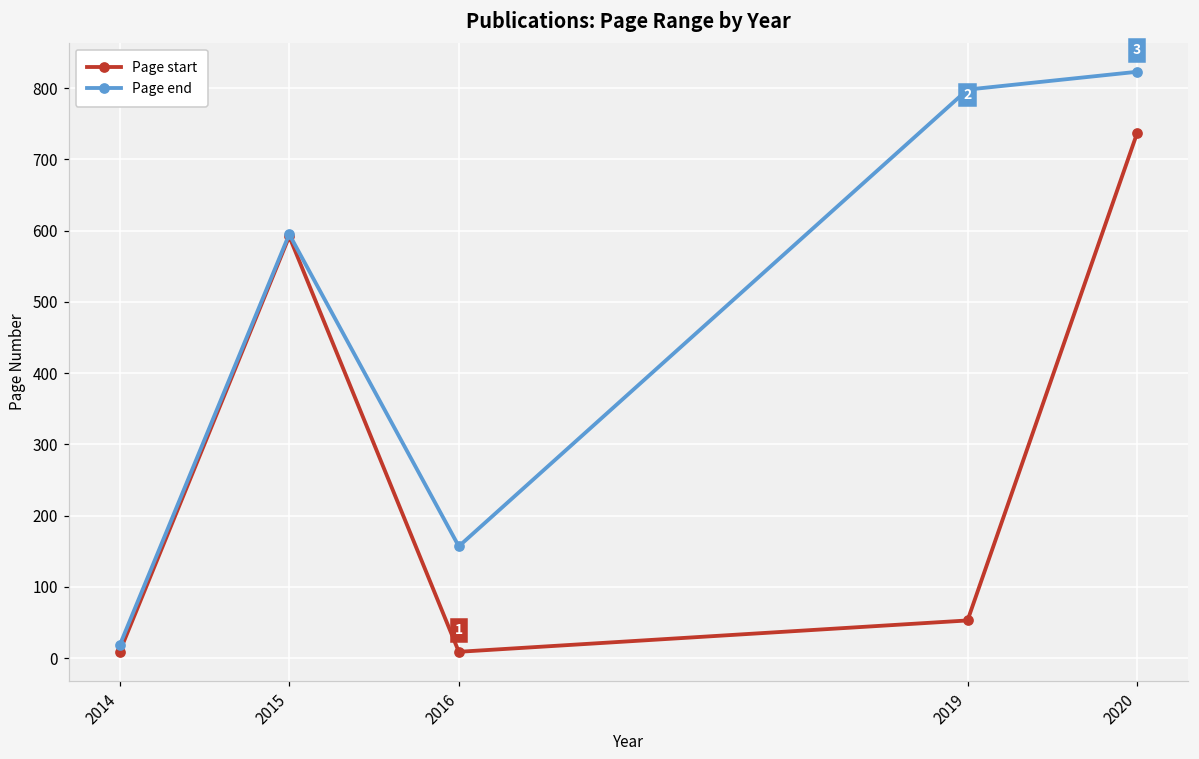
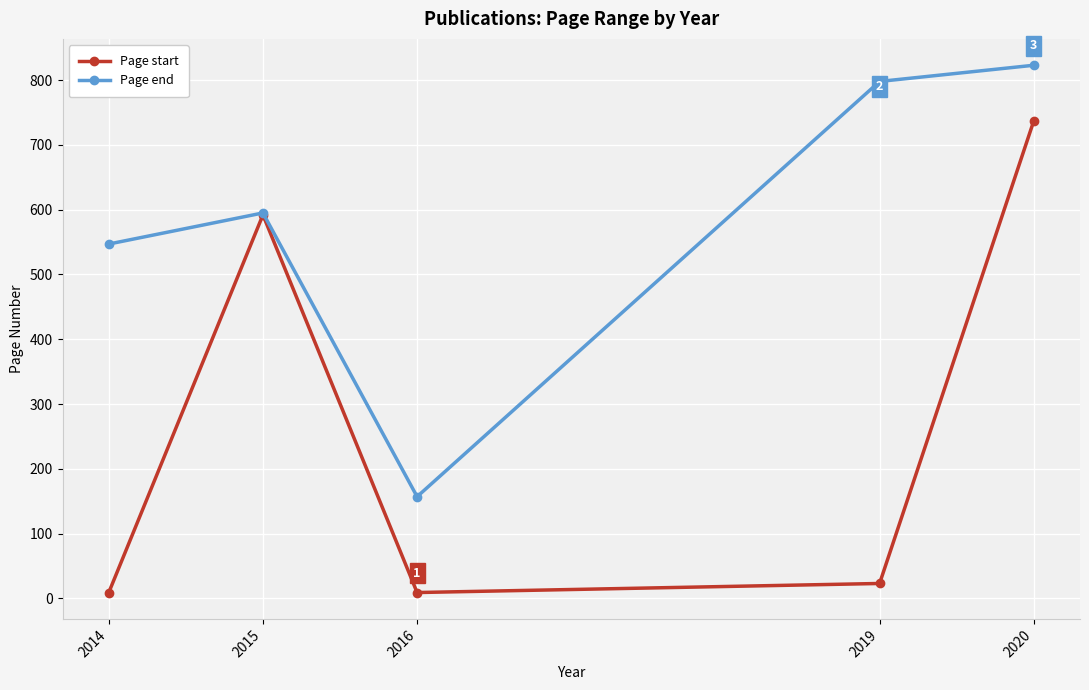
  {
    "Page start": {
      "2014": 10,
-     "2019": 50,
+     "2019": 20,
      "2020": 740
    },
    "Page end": {
-     "2014": 20,
+     "2014": 550,
      "2016": 160
    }
  }
